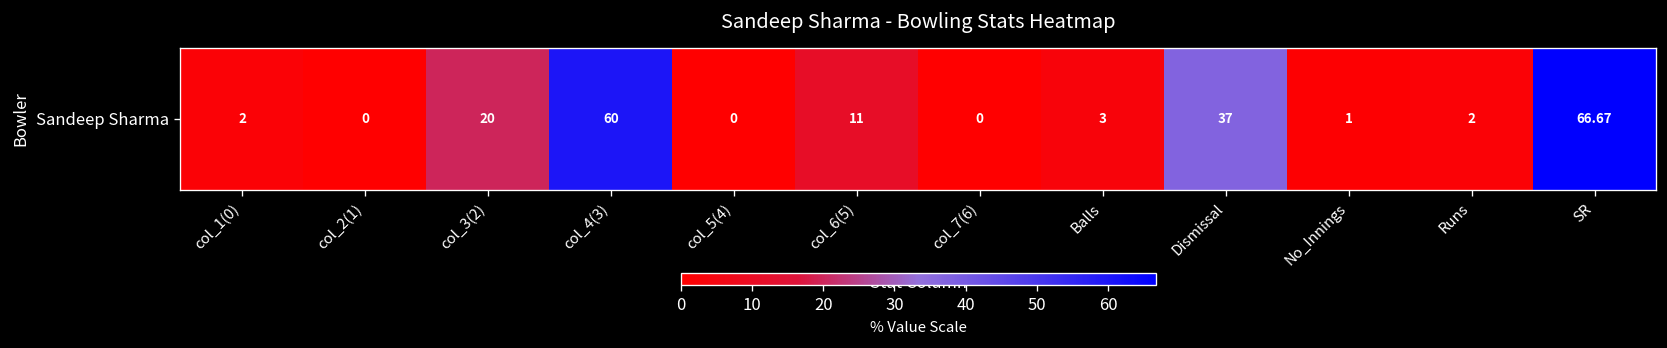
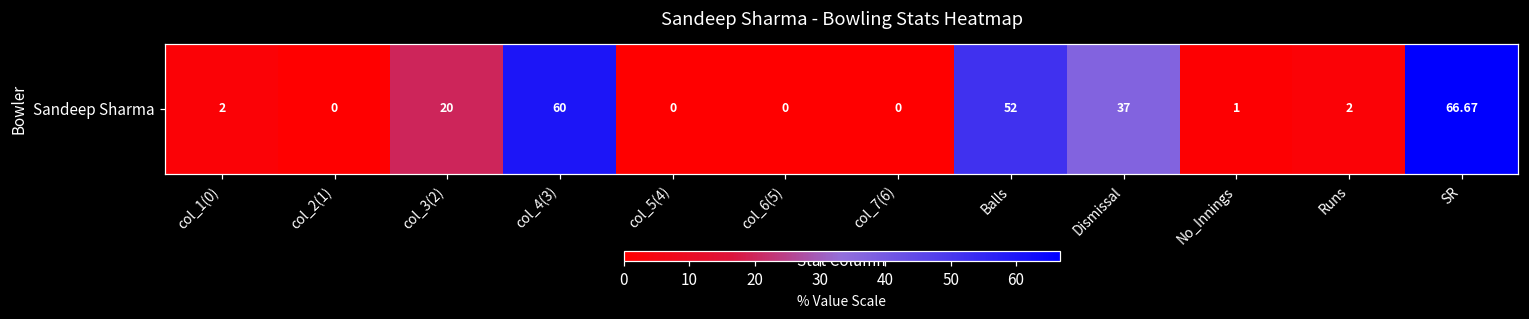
  {
    "Sandeep Sharma": {
      "col_1(0)": 2,
      "col_2(1)": 0,
      "col_3(2)": 20,
      "col_4(3)": 60,
      "col_5(4)": 0,
-     "col_6(5)": 11,
+     "col_6(5)": 0,
      "col_7(6)": 0,
-     "Balls": 3,
+     "Balls": 52,
      "Dismissal": 37,
      "No_Innings": 1,
      "Runs": 2,
      "SR": 66.67
    }
  }
